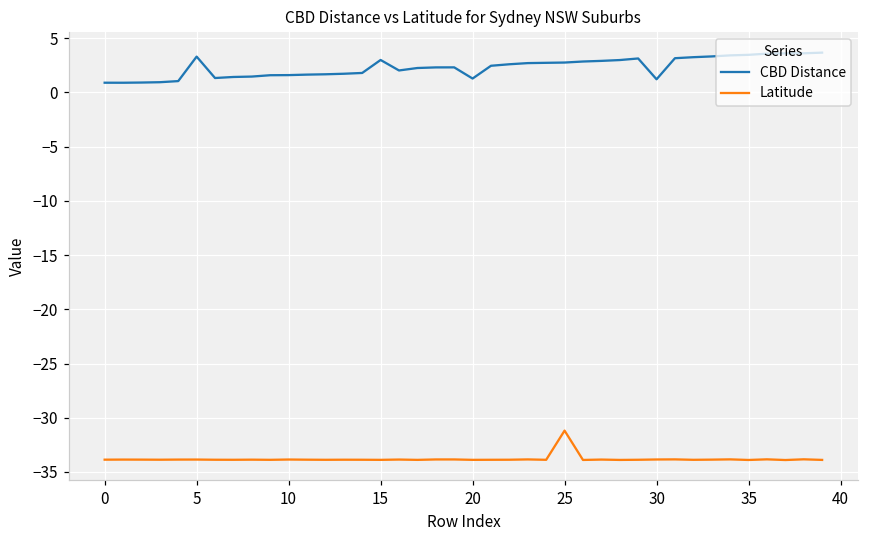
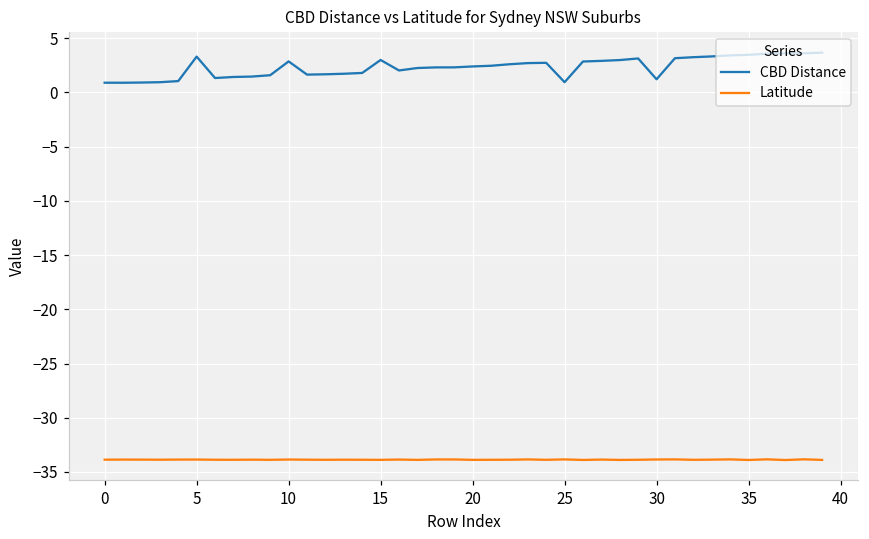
  {
    "CBD Distance": {
      "0": 1,
      "5": 3,
-     "10": 2,
+     "10": 3,
      "15": 3,
-     "20": 1,
-     "25": 3,
+     "20": 2,
+     "25": 1,
      "30": 1
    },
    "Latitude": {
      "0": -34,
      "5": -34,
      "10": -34,
      "15": -34,
      "20": -34,
-     "25": -31,
+     "25": -34,
      "30": -34,
      "35": -34
    }
  }
